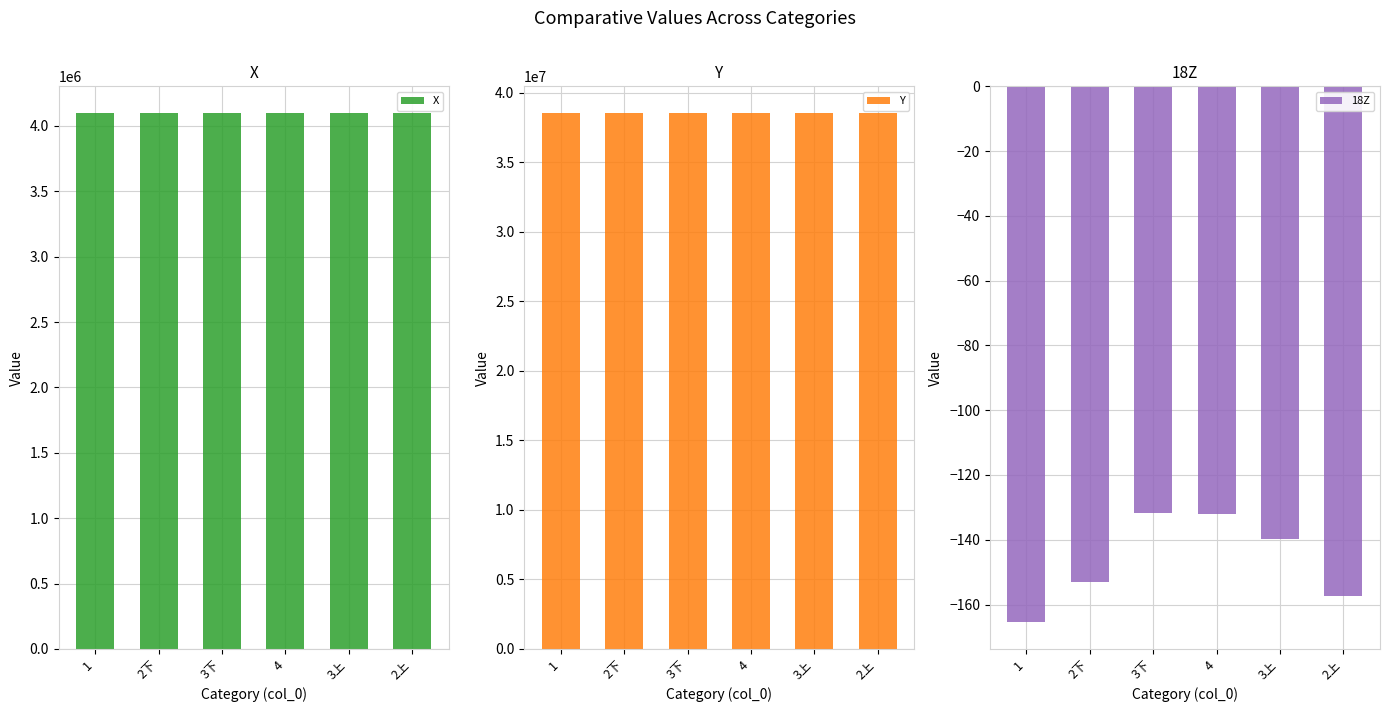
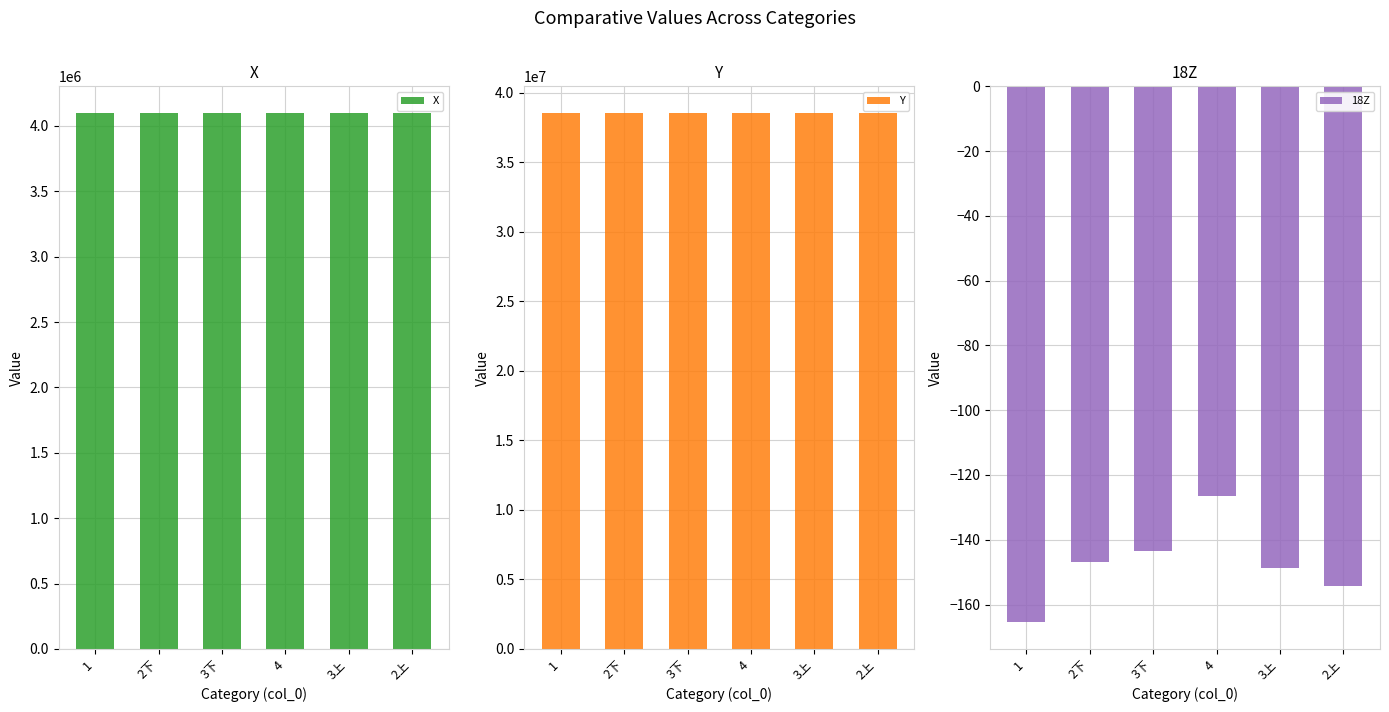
  {
    "X": {
      "1": 4100000,
      "2下": 4100000,
      "3下": 4100000,
      "4": 4100000,
      "3上": 4100000,
      "2上": 4100000
    },
    "Y": {
      "1": 38500000,
      "2下": 38500000,
      "3下": 38500000,
      "4": 38500000,
      "3上": 38500000,
      "2上": 38500000
    },
    "18Z": {
      "1": -165,
-     "2下": -153,
-     "3下": -132,
-     "4": -132,
-     "3上": -140,
-     "2上": -157
+     "2下": -147,
+     "3下": -143,
+     "4": -127,
+     "3上": -149,
+     "2上": -154
    }
  }
